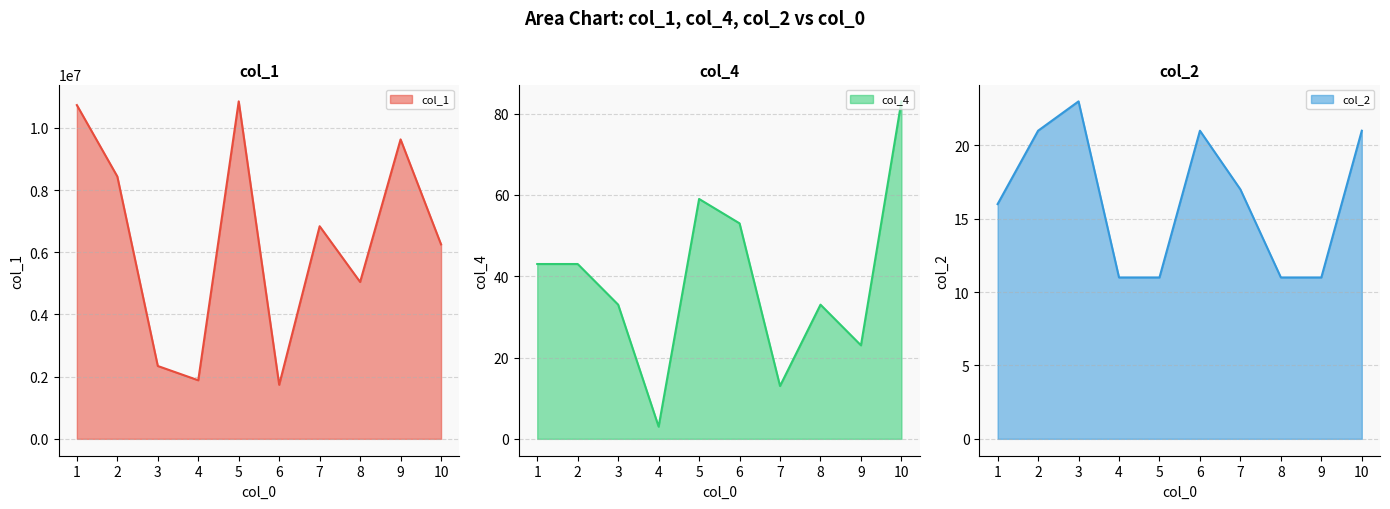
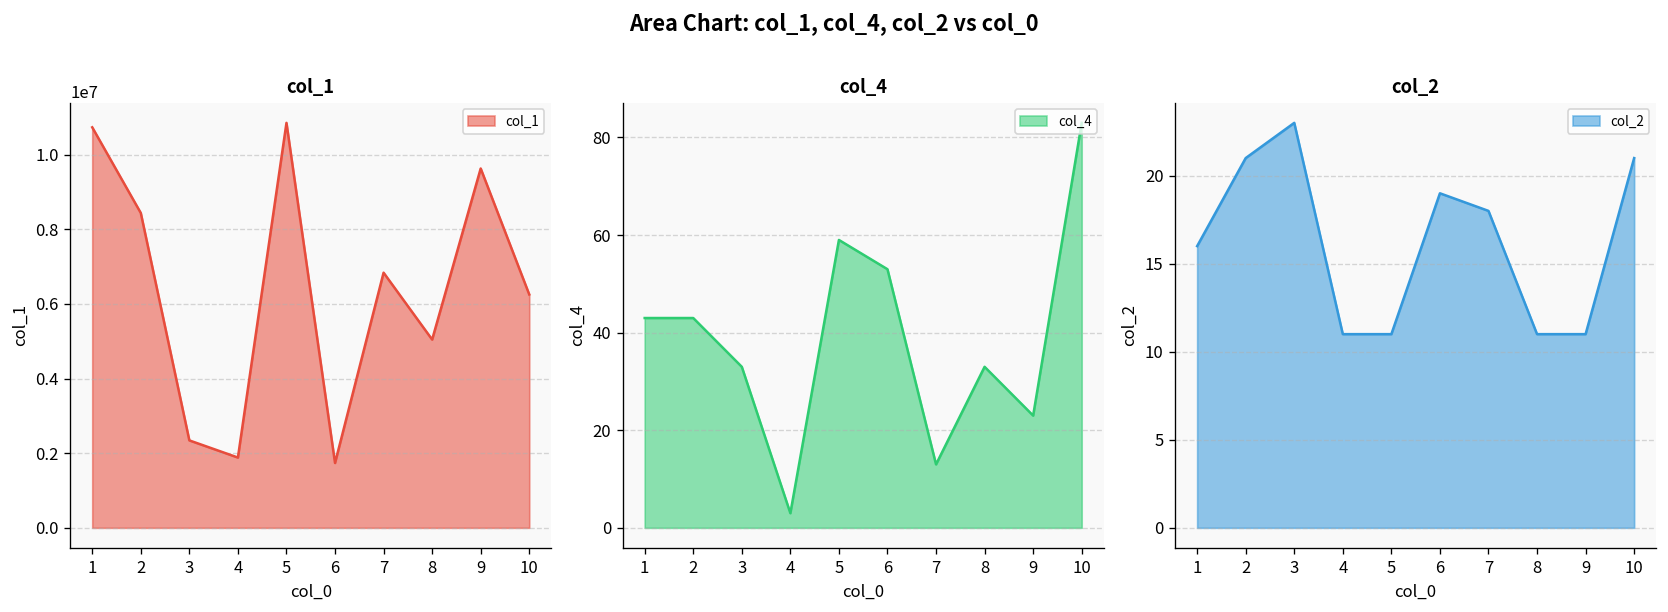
  {
    "col_1": {
      "1": 10700000,
      "2": 8400000,
      "3": 2300000,
      "4": 1900000,
      "5": 10900000,
      "6": 1700000,
      "7": 6800000,
      "8": 5000000,
      "9": 9600000,
      "10": 6300000
    },
    "col_4": {
      "1": 43,
      "2": 43,
      "3": 33,
      "4": 3,
      "5": 59,
      "6": 53,
      "7": 13,
      "8": 33,
      "9": 23
    },
    "col_2": {
      "1": 16,
      "2": 21,
      "3": 23,
      "4": 11,
      "5": 11,
-     "6": 21,
-     "7": 17,
+     "6": 19,
+     "7": 18,
      "8": 11,
      "9": 11,
      "10": 21
    }
  }
